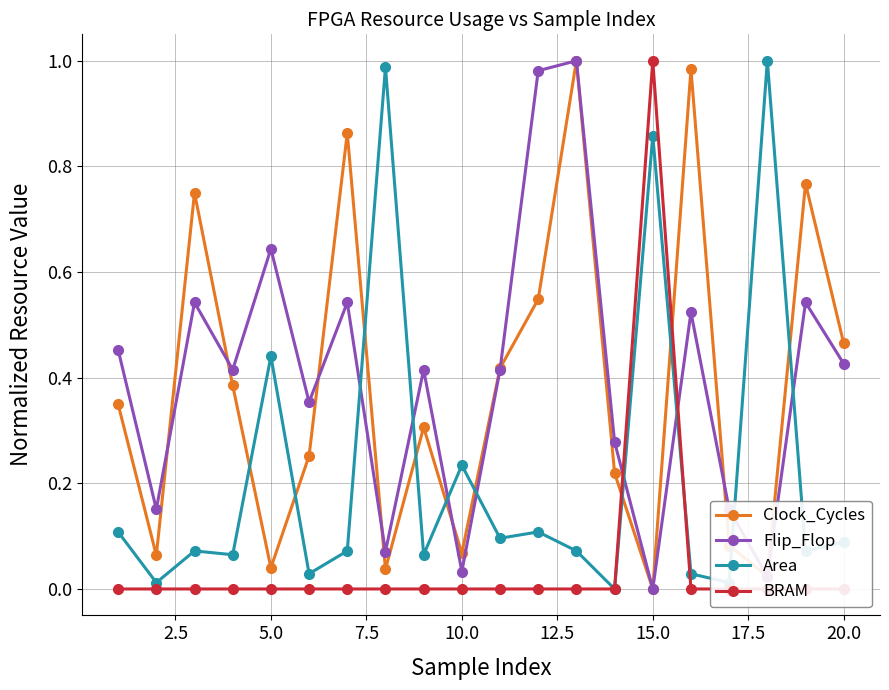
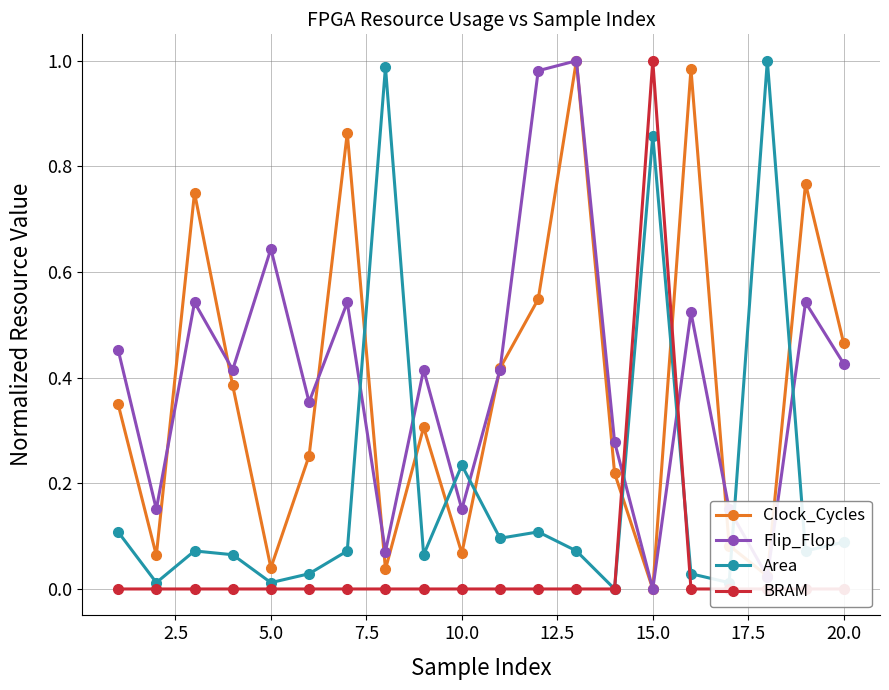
  {
    "Clock_Cycles": {
      "5.0": 0.04,
      "10.0": 0.07,
      "20.0": 0.46
    },
    "Flip_Flop": {
      "5.0": 0.64,
-     "10.0": 0.03,
+     "10.0": 0.15,
      "20.0": 0.43
    },
    "Area": {
-     "5.0": 0.44,
+     "5.0": 0.01,
      "10.0": 0.23,
      "15.0": 0.86
    },
    "BRAM": {
      "5.0": 0.00,
      "10.0": 0.00,
      "15.0": 1.00
    }
  }
